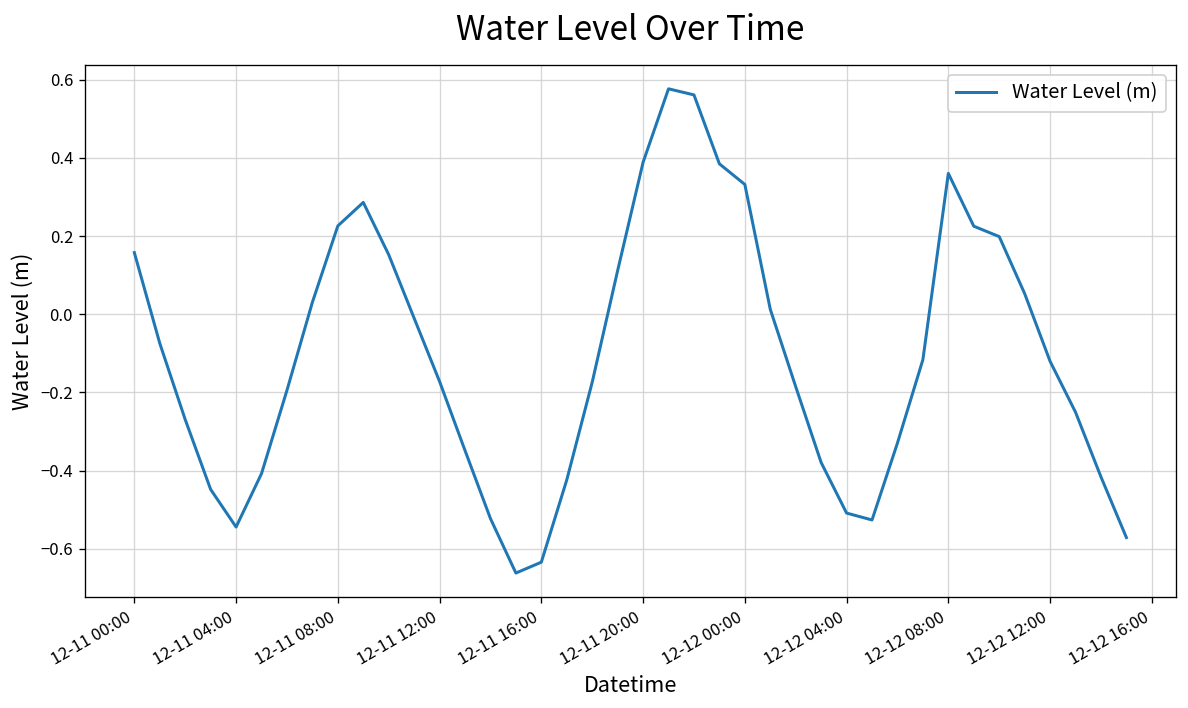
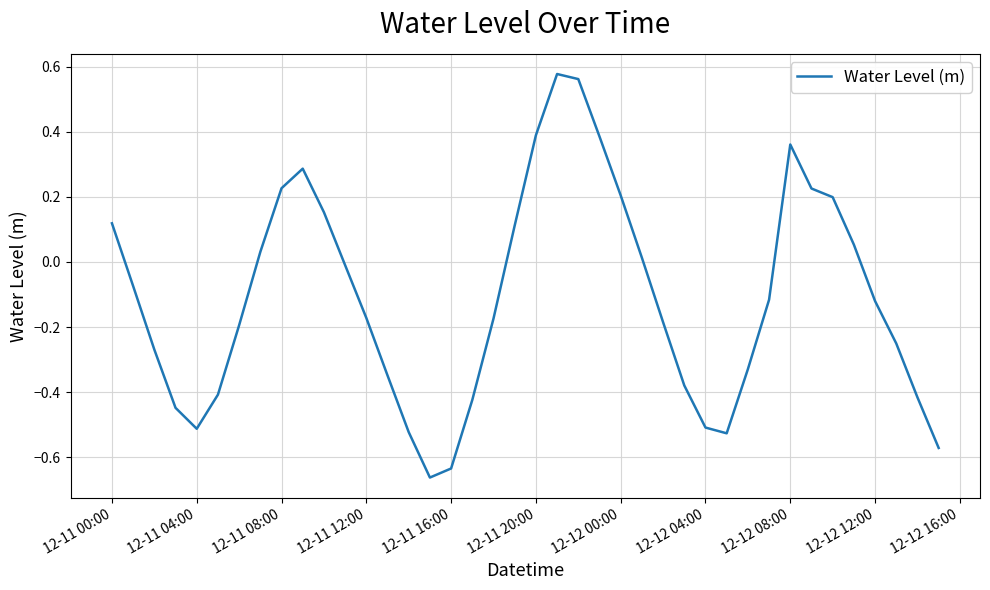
  {
-   "12-11 00:00": 0.16,
-   "12-11 04:00": -0.54,
+   "12-11 00:00": 0.12,
+   "12-11 04:00": -0.51,
    "12-11 08:00": 0.23,
    "12-11 12:00": -0.17,
    "12-11 16:00": -0.63,
    "12-11 20:00": 0.39,
-   "12-12 00:00": 0.33,
+   "12-12 00:00": 0.20,
    "12-12 04:00": -0.51,
    "12-12 08:00": 0.36,
    "12-12 12:00": -0.12
  }
